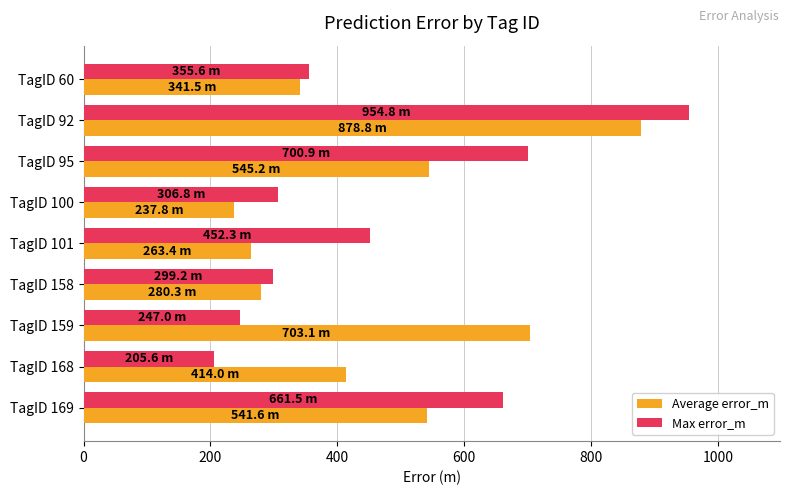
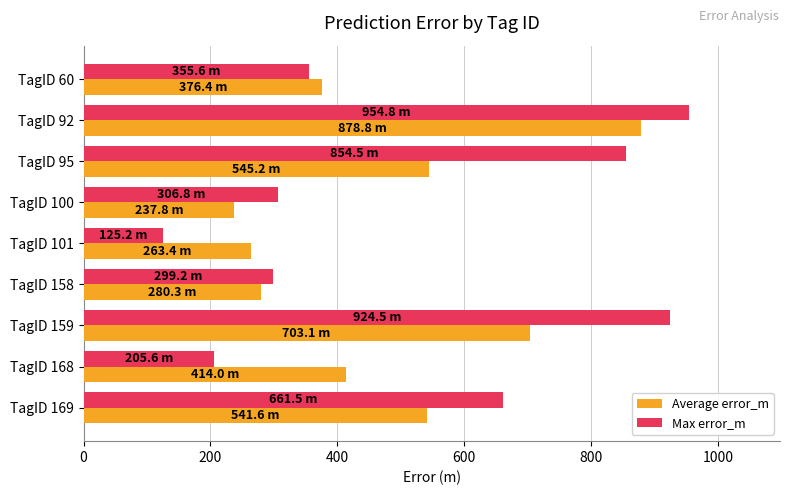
  {
    "Average error_m": {
-     "TagID 60": 341.5,
+     "TagID 60": 376.4,
      "TagID 92": 878.8,
      "TagID 95": 545.2,
      "TagID 100": 237.8,
      "TagID 101": 263.4,
      "TagID 158": 280.3,
      "TagID 159": 703.1,
      "TagID 168": 414.0,
      "TagID 169": 541.6
    },
    "Max error_m": {
      "TagID 60": 355.6,
      "TagID 92": 954.8,
-     "TagID 95": 700.9,
+     "TagID 95": 854.5,
      "TagID 100": 306.8,
-     "TagID 101": 452.3,
+     "TagID 101": 125.2,
      "TagID 158": 299.2,
-     "TagID 159": 247.0,
+     "TagID 159": 924.5,
      "TagID 168": 205.6,
      "TagID 169": 661.5
    }
  }
